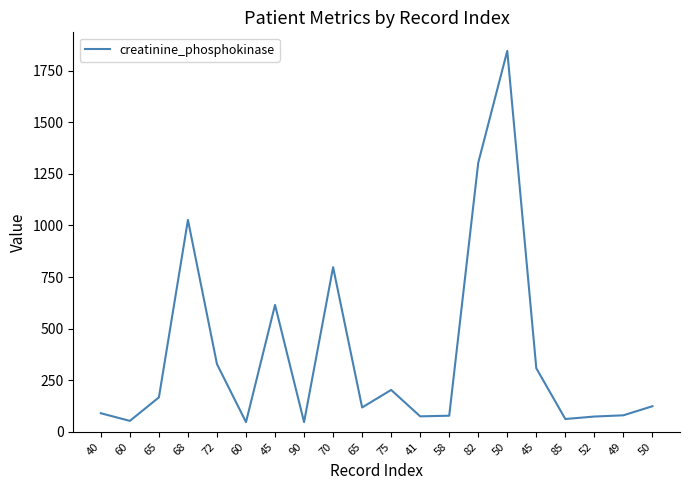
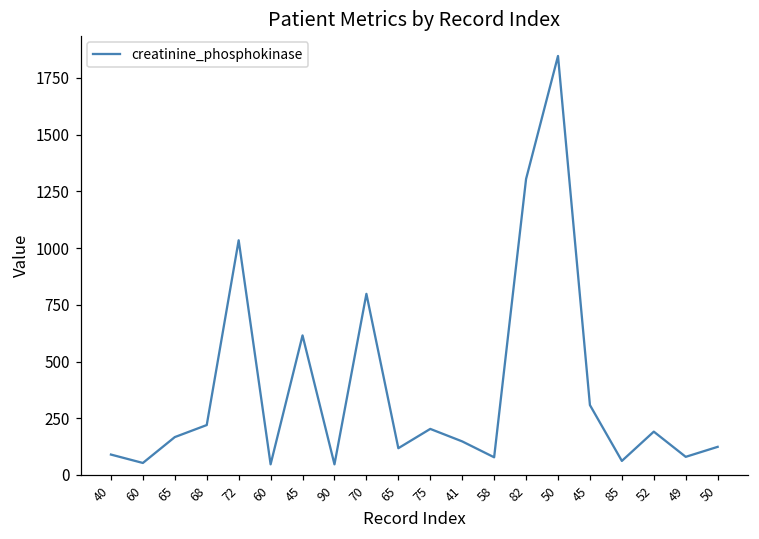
  {
    "40": 90,
-   "68": 1030,
-   "72": 330,
+   "68": 220,
+   "72": 1030,
    "90": 50,
    "70": 800,
    "75": 200,
-   "41": 80,
+   "41": 150,
    "58": 80,
    "82": 1300,
    "85": 60,
-   "52": 70,
+   "52": 190,
    "49": 80
  }
